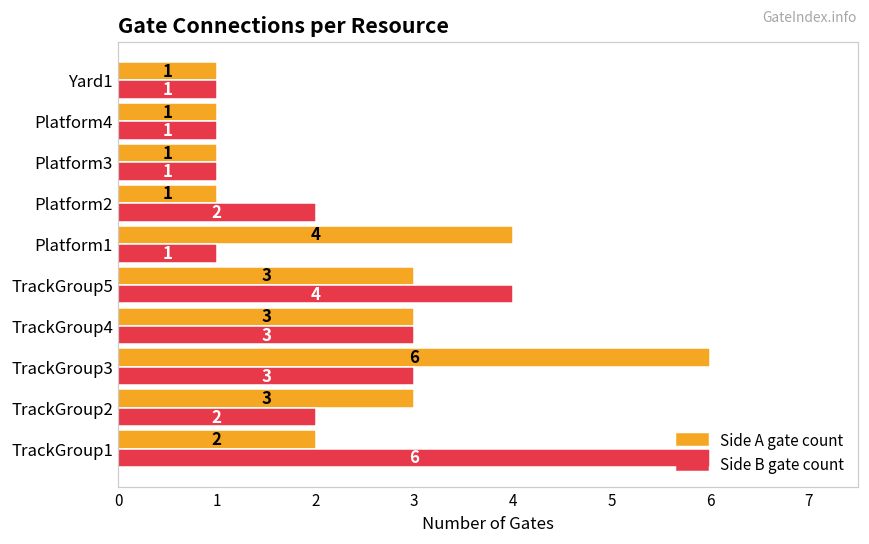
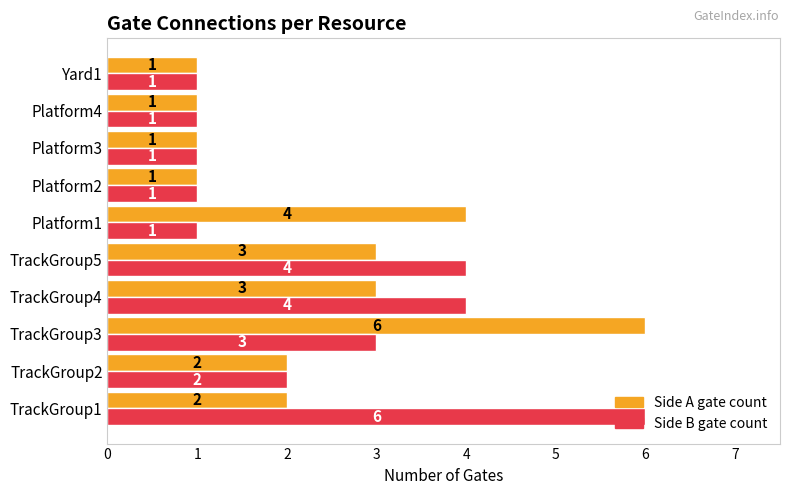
  {
    "Side A gate count": {
      "Yard1": 1,
      "Platform4": 1,
      "Platform3": 1,
      "Platform2": 1,
      "Platform1": 4,
      "TrackGroup5": 3,
      "TrackGroup4": 3,
      "TrackGroup3": 6,
-     "TrackGroup2": 3,
+     "TrackGroup2": 2,
      "TrackGroup1": 2
    },
    "Side B gate count": {
      "Yard1": 1,
      "Platform4": 1,
      "Platform3": 1,
-     "Platform2": 2,
+     "Platform2": 1,
      "Platform1": 1,
      "TrackGroup5": 4,
-     "TrackGroup4": 3,
+     "TrackGroup4": 4,
      "TrackGroup3": 3,
      "TrackGroup2": 2,
      "TrackGroup1": 6
    }
  }
